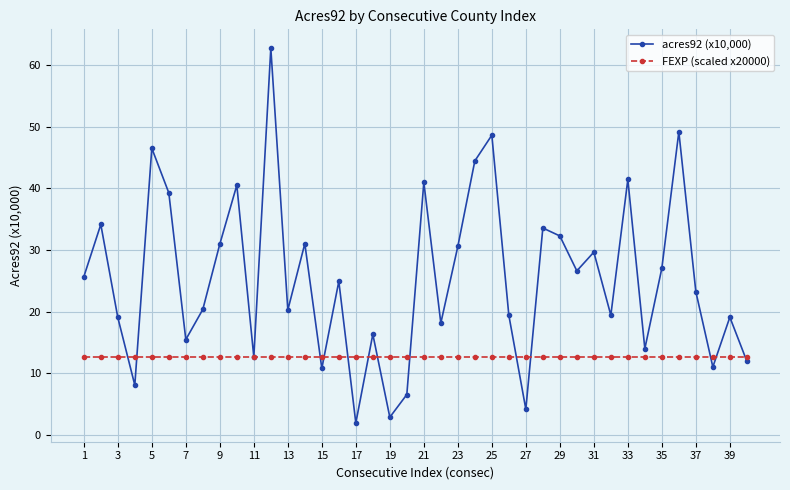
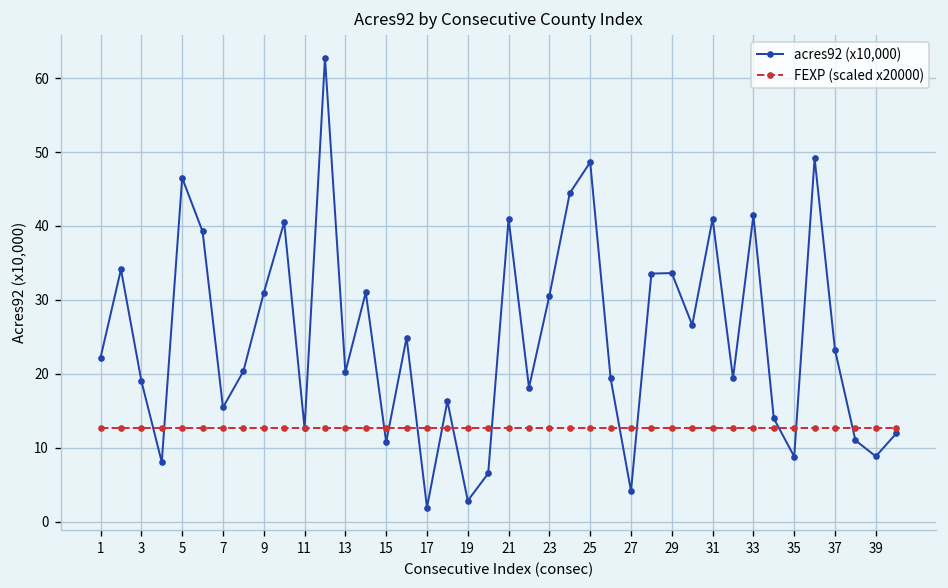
  {
    "acres92 (x10,000)": {
-     "1": 26,
+     "1": 22,
      "3": 19,
      "5": 47,
      "7": 15,
      "9": 31,
      "13": 20,
      "15": 11,
      "17": 2,
      "19": 3,
      "21": 41,
      "23": 31,
      "25": 49,
      "27": 4,
-     "29": 32,
-     "31": 30,
+     "29": 34,
+     "31": 41,
      "33": 41,
-     "35": 27,
+     "35": 9,
      "37": 23,
-     "39": 19
+     "39": 9
    },
    "FEXP (scaled x20000)": {
      "1": 13,
      "3": 13,
      "5": 13,
      "7": 13,
      "9": 13,
      "13": 13,
      "15": 13,
      "17": 13,
      "19": 13,
      "21": 13,
      "23": 13,
      "25": 13,
      "27": 13,
      "29": 13,
      "31": 13,
      "33": 13,
      "35": 13,
      "37": 13,
      "39": 13
    }
  }
